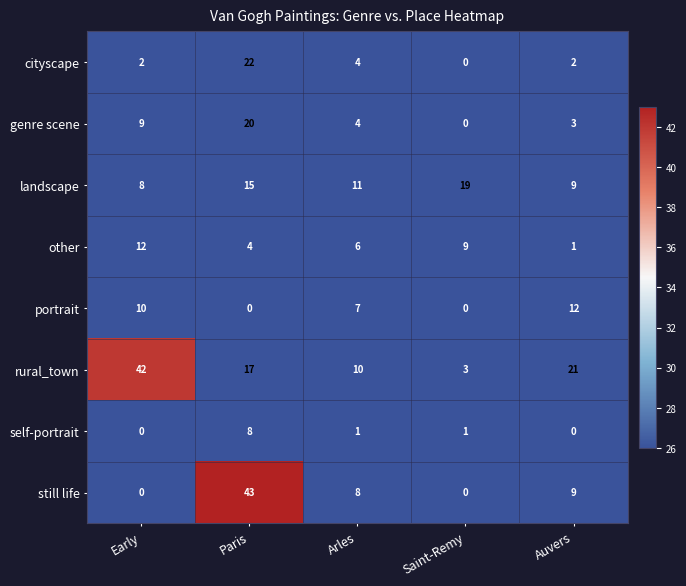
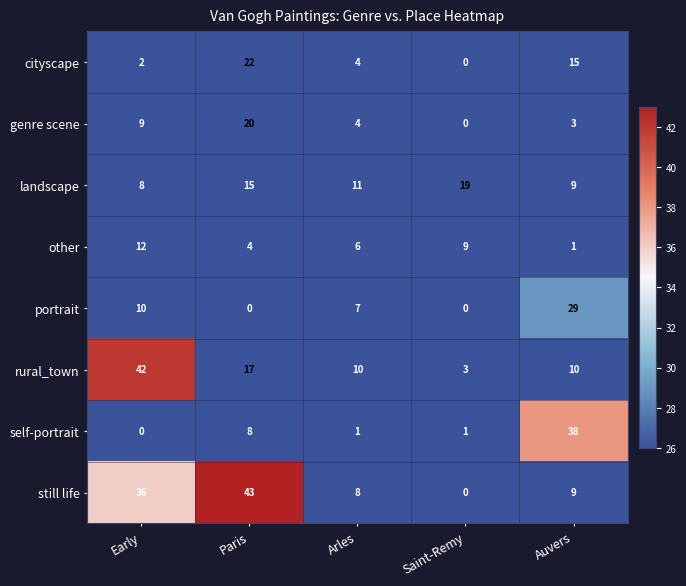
  {
    "cityscape": {
      "Early": 2,
      "Paris": 22,
      "Arles": 4,
      "Saint-Remy": 0,
-     "Auvers": 2
+     "Auvers": 15
    },
    "genre scene": {
      "Early": 9,
      "Paris": 20,
      "Arles": 4,
      "Saint-Remy": 0,
      "Auvers": 3
    },
    "landscape": {
      "Early": 8,
      "Paris": 15,
      "Arles": 11,
      "Saint-Remy": 19,
      "Auvers": 9
    },
    "other": {
      "Early": 12,
      "Paris": 4,
      "Arles": 6,
      "Saint-Remy": 9,
      "Auvers": 1
    },
    "portrait": {
      "Early": 10,
      "Paris": 0,
      "Arles": 7,
      "Saint-Remy": 0,
-     "Auvers": 12
+     "Auvers": 29
    },
    "rural_town": {
      "Early": 42,
      "Paris": 17,
      "Arles": 10,
      "Saint-Remy": 3,
-     "Auvers": 21
+     "Auvers": 10
    },
    "self-portrait": {
      "Early": 0,
      "Paris": 8,
      "Arles": 1,
      "Saint-Remy": 1,
-     "Auvers": 0
+     "Auvers": 38
    },
    "still life": {
-     "Early": 0,
+     "Early": 36,
      "Paris": 43,
      "Arles": 8,
      "Saint-Remy": 0,
      "Auvers": 9
    }
  }
